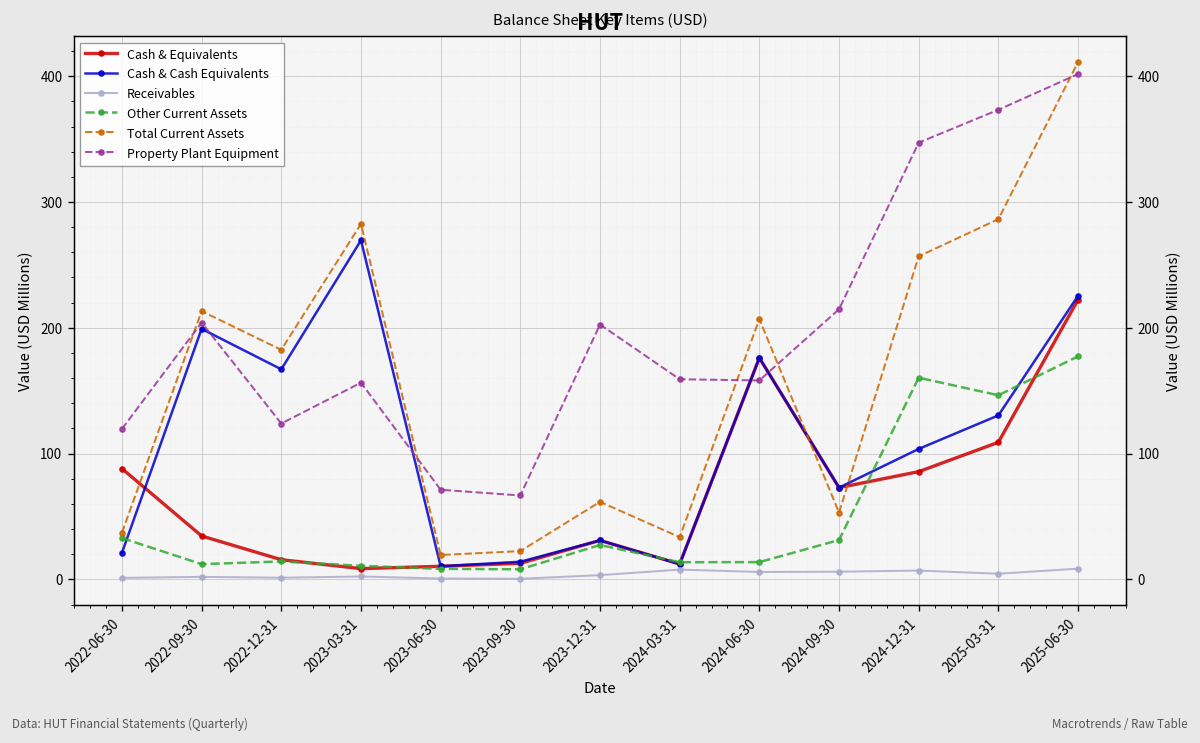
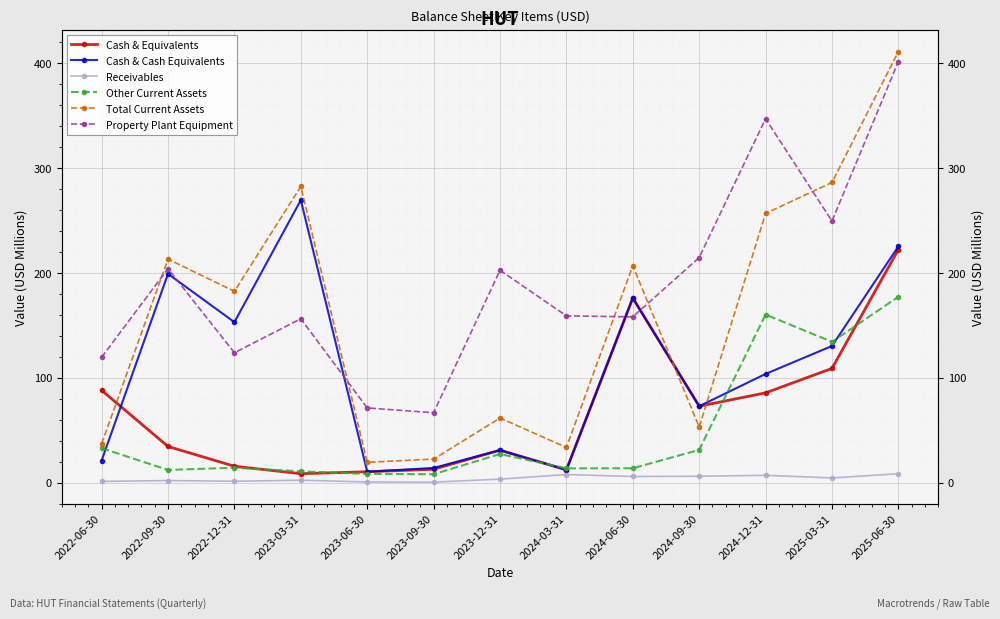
  {
    "Cash & Equivalents": {
      "2022-06-30": 88,
      "2022-09-30": 34,
      "2024-12-31": 86,
      "2025-03-31": 109,
      "2025-06-30": 222
    },
    "Cash & Cash Equivalents": {
      "2022-06-30": 21,
      "2022-09-30": 199,
-     "2022-12-31": 167,
+     "2022-12-31": 153,
      "2023-03-31": 270,
      "2024-12-31": 104,
      "2025-03-31": 130,
      "2025-06-30": 225
    },
    "Receivables": {
      "2022-06-30": 1,
      "2022-09-30": 2,
      "2022-12-31": 1,
      "2023-03-31": 2,
      "2023-06-30": 1,
      "2023-09-30": 0,
      "2023-12-31": 3,
      "2024-03-31": 8,
      "2024-06-30": 6,
      "2024-09-30": 6,
      "2024-12-31": 7,
      "2025-03-31": 4,
      "2025-06-30": 9
    },
    "Other Current Assets": {
      "2022-06-30": 33,
      "2022-09-30": 12,
      "2023-09-30": 8,
      "2023-12-31": 27,
      "2024-06-30": 14,
      "2024-09-30": 31,
      "2024-12-31": 160,
-     "2025-03-31": 146,
+     "2025-03-31": 134,
      "2025-06-30": 177
    },
    "Total Current Assets": {
      "2022-06-30": 37,
      "2022-09-30": 213,
      "2022-12-31": 183,
      "2023-03-31": 283,
      "2023-06-30": 19,
      "2023-09-30": 22,
      "2023-12-31": 62,
      "2024-03-31": 34,
      "2024-06-30": 207,
      "2024-09-30": 53,
      "2024-12-31": 257,
      "2025-03-31": 286,
      "2025-06-30": 411
    },
    "Property Plant Equipment": {
      "2022-06-30": 120,
      "2022-09-30": 204,
      "2022-12-31": 124,
      "2023-03-31": 156,
      "2023-06-30": 71,
      "2023-09-30": 67,
      "2023-12-31": 203,
      "2024-03-31": 159,
      "2024-06-30": 158,
      "2024-09-30": 215,
      "2024-12-31": 347,
-     "2025-03-31": 373,
+     "2025-03-31": 250,
      "2025-06-30": 402
    }
  }
